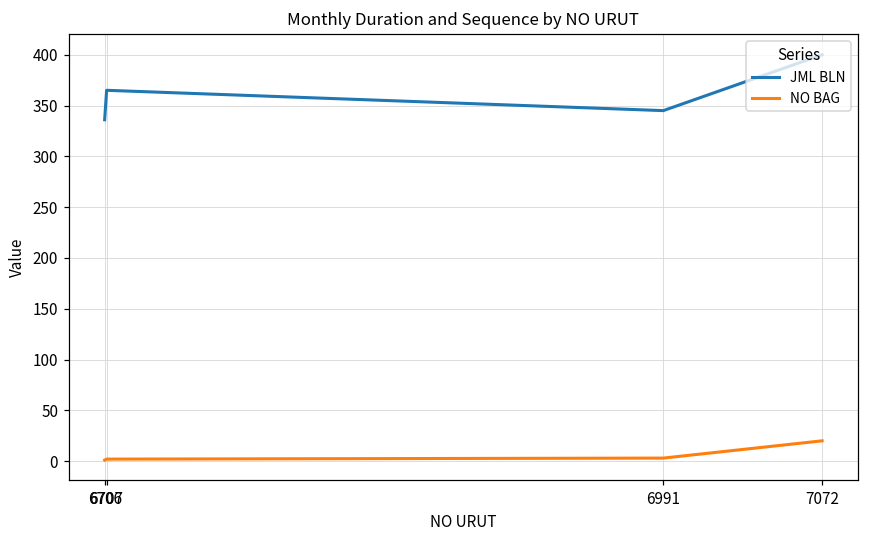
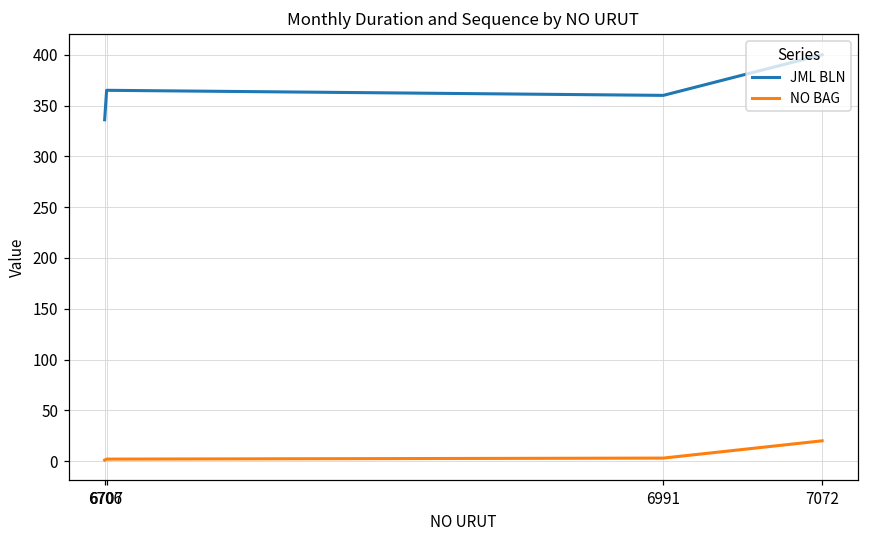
  {
    "JML BLN": {
-     "6991": 350
+     "6991": 360
    },
    "NO BAG": {
      "6991": 0,
      "7072": 20
    }
  }
